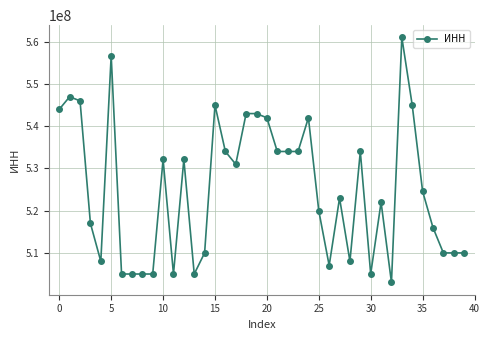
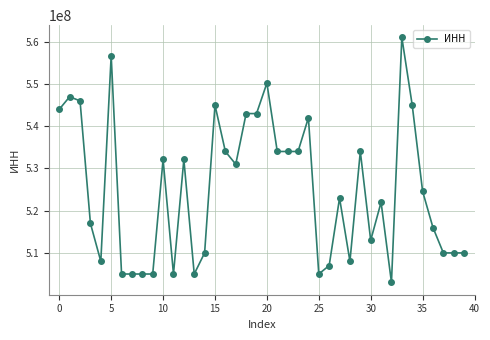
  {
    "0": 544000000,
    "5": 557000000,
    "10": 532000000,
    "15": 545000000,
-   "20": 542000000,
-   "25": 520000000,
-   "30": 505000000,
+   "20": 550000000,
+   "25": 505000000,
+   "30": 513000000,
    "35": 525000000
  }
